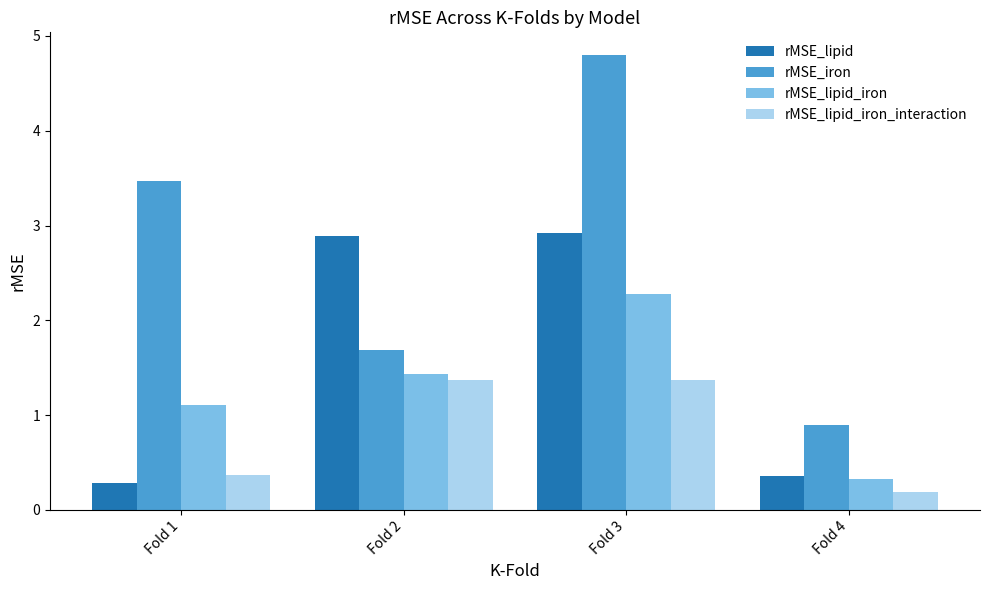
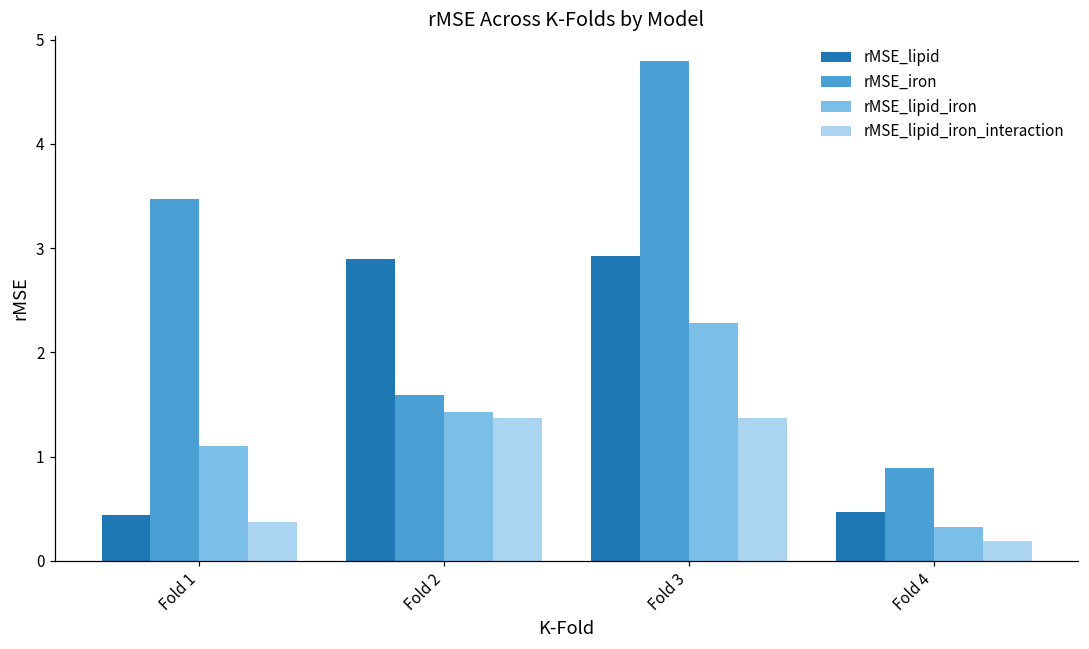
  {
    "rMSE_lipid": {
-     "Fold 1": 0.3,
+     "Fold 1": 0.4,
      "Fold 2": 2.9,
      "Fold 3": 2.9,
-     "Fold 4": 0.4
+     "Fold 4": 0.5
    },
    "rMSE_iron": {
      "Fold 1": 3.5,
-     "Fold 2": 1.7,
+     "Fold 2": 1.6,
      "Fold 3": 4.8,
      "Fold 4": 0.9
    }
  }
